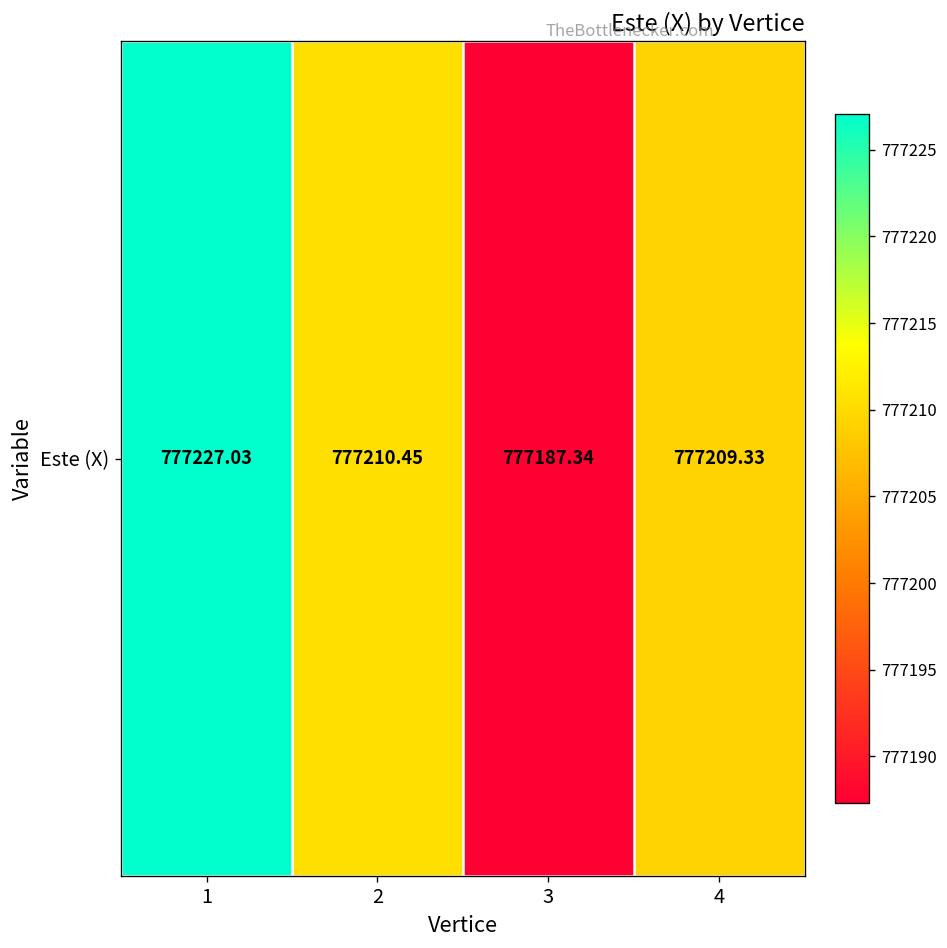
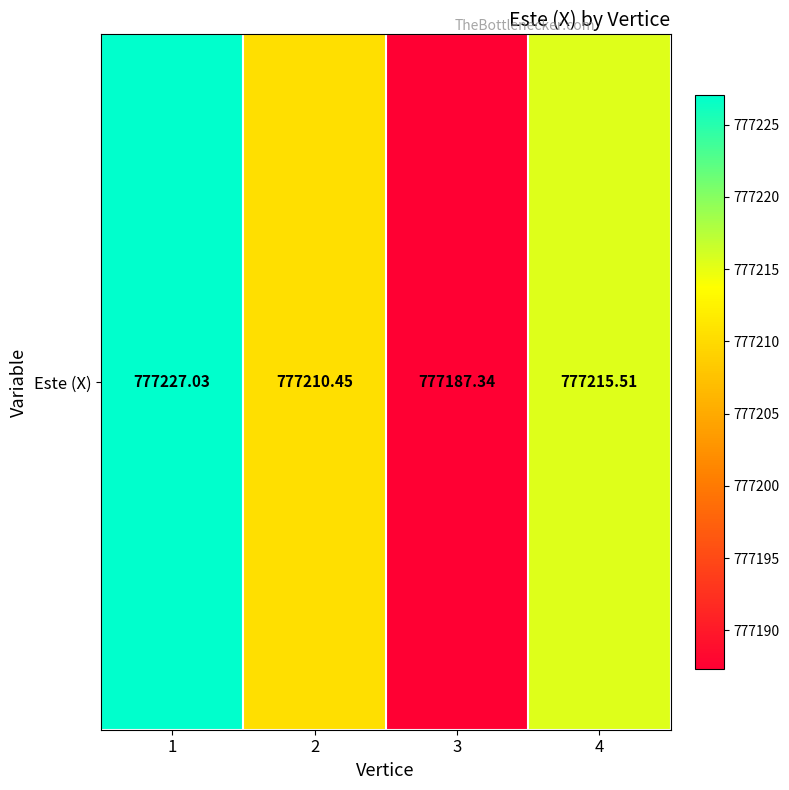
  {
    "Este (X)": {
      "1": 777227.03,
      "2": 777210.45,
      "3": 777187.34,
-     "4": 777209.33
+     "4": 777215.51
    }
  }
